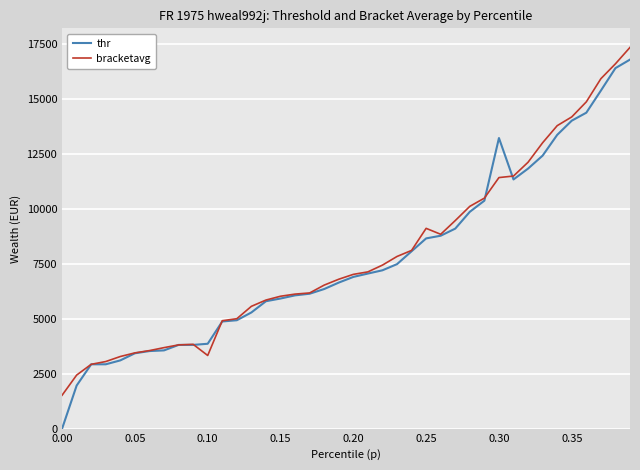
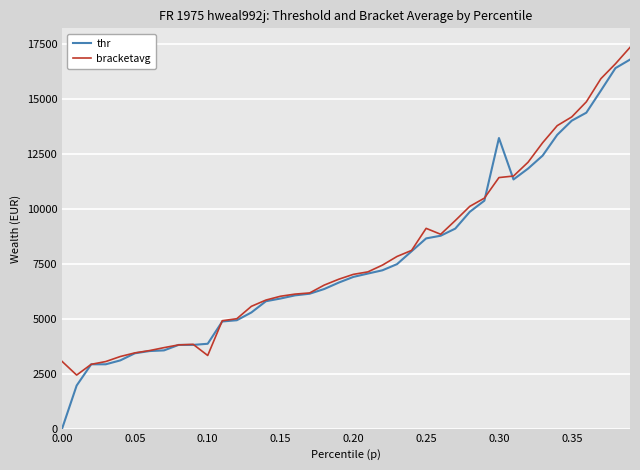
  {
    "thr": {
      "0.00": 0,
      "0.10": 3900,
      "0.25": 8600,
      "0.30": 13200,
      "0.35": 14000
    },
    "bracketavg": {
-     "0.00": 1500,
+     "0.00": 3100,
      "0.10": 3300,
      "0.25": 9100,
      "0.30": 11400,
      "0.35": 14200
    }
  }
